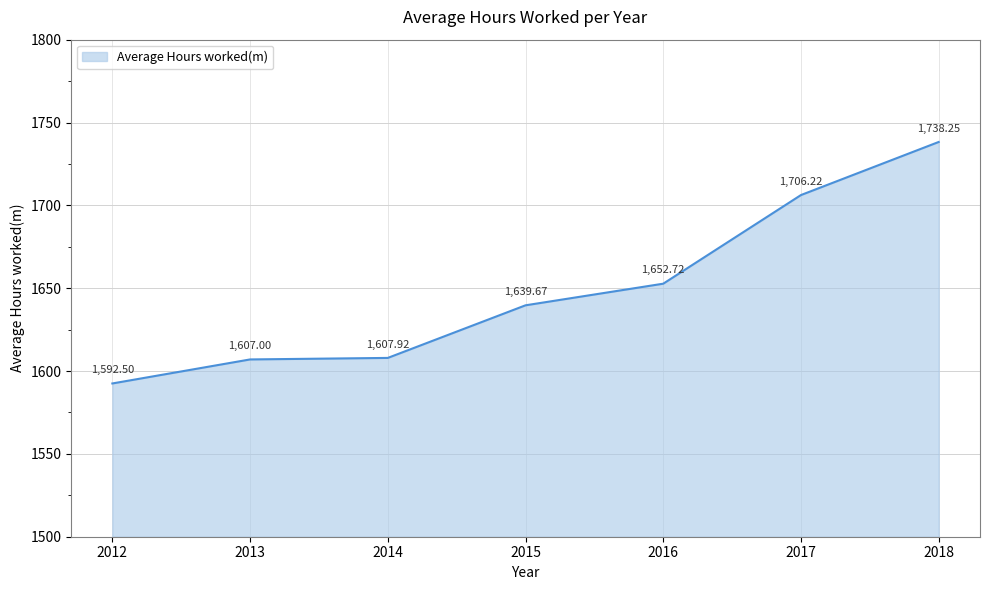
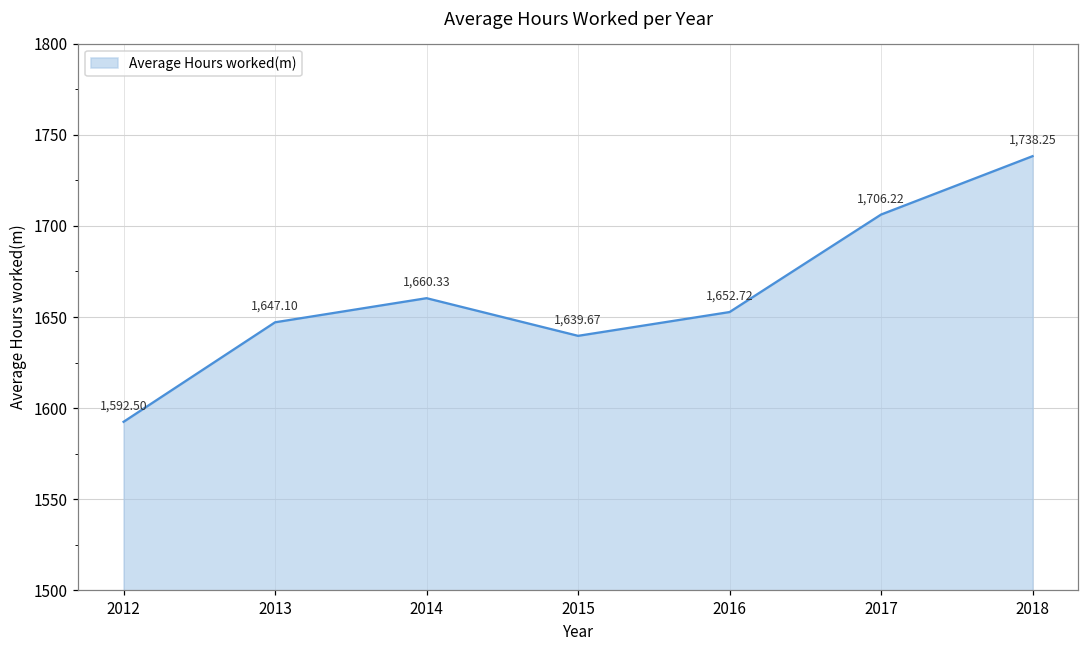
  {
    "2012": "1,592.50",
-   "2013": "1,607.00",
-   "2014": "1,607.92",
+   "2013": "1,647.10",
+   "2014": "1,660.33",
    "2015": "1,639.67",
    "2016": "1,652.72",
    "2017": "1,706.22",
    "2018": "1,738.25"
  }
